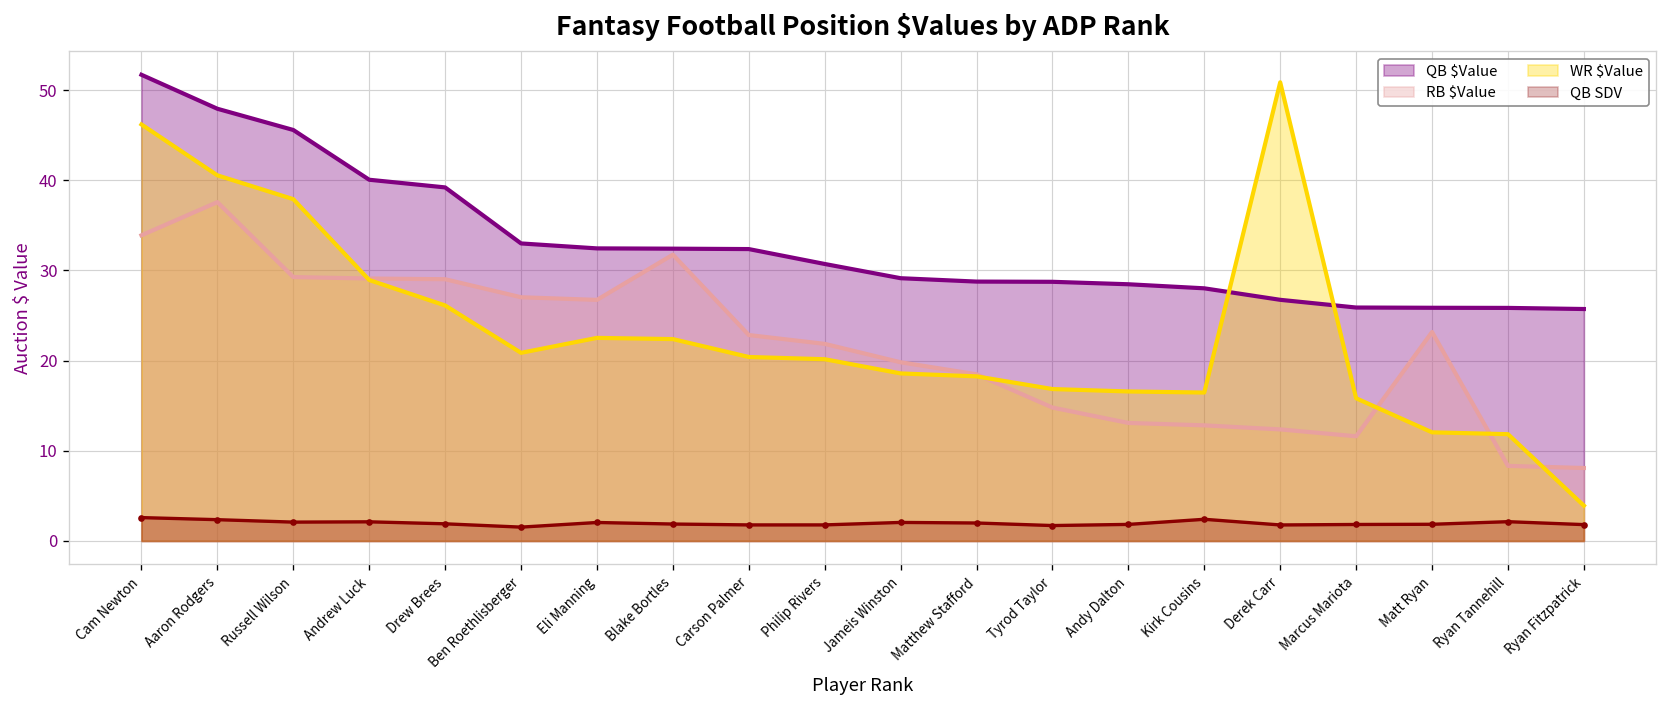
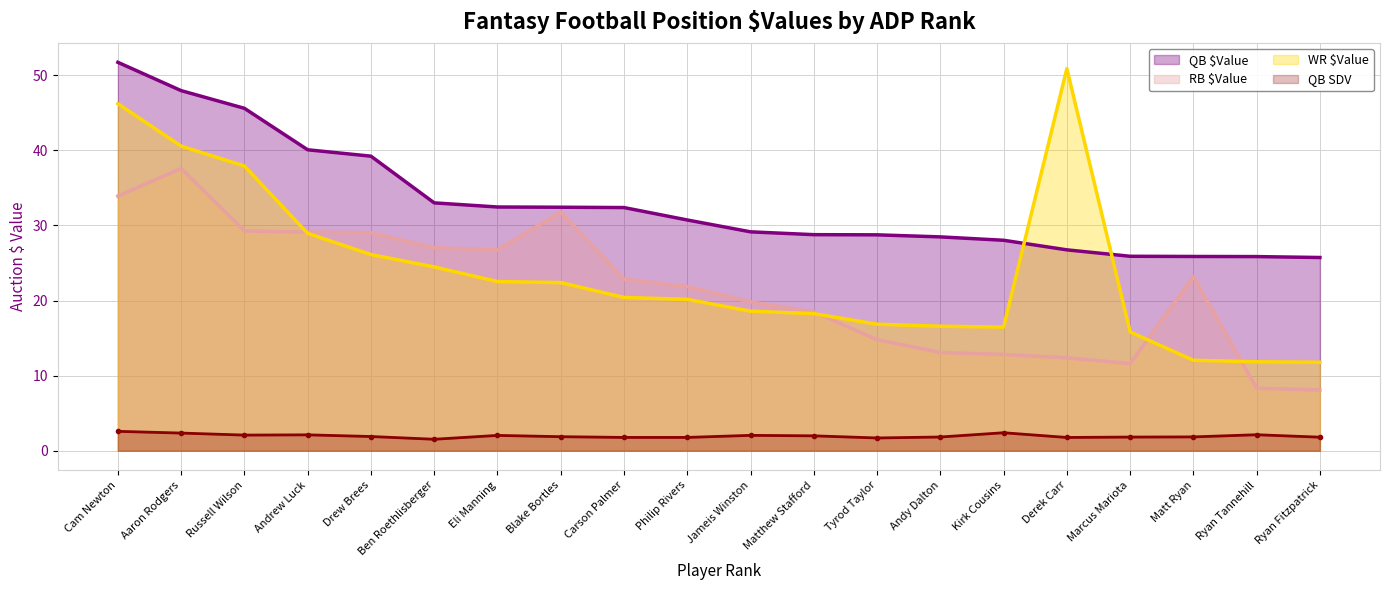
  {
    "RB $Value": {
      "Cam Newton": 34,
      "Aaron Rodgers": 38,
      "Russell Wilson": 29,
      "Drew Brees": 29,
      "Ben Roethlisberger": 27,
      "Eli Manning": 27,
      "Blake Bortles": 32,
      "Carson Palmer": 23,
      "Philip Rivers": 22,
      "Jameis Winston": 20,
      "Tyrod Taylor": 15,
      "Andy Dalton": 13,
      "Kirk Cousins": 13,
      "Derek Carr": 12,
      "Marcus Mariota": 12,
      "Matt Ryan": 23,
      "Ryan Tannehill": 8,
      "Ryan Fitzpatrick": 8
    },
    "WR $Value": {
      "Cam Newton": 46,
      "Aaron Rodgers": 41,
      "Russell Wilson": 38,
      "Drew Brees": 26,
-     "Ben Roethlisberger": 21,
+     "Ben Roethlisberger": 24,
      "Eli Manning": 23,
      "Blake Bortles": 22,
      "Carson Palmer": 20,
      "Philip Rivers": 20,
      "Jameis Winston": 19,
      "Tyrod Taylor": 17,
      "Andy Dalton": 17,
      "Kirk Cousins": 16,
      "Derek Carr": 51,
      "Marcus Mariota": 16,
      "Matt Ryan": 12,
      "Ryan Tannehill": 12,
-     "Ryan Fitzpatrick": 4
+     "Ryan Fitzpatrick": 12
    }
  }
